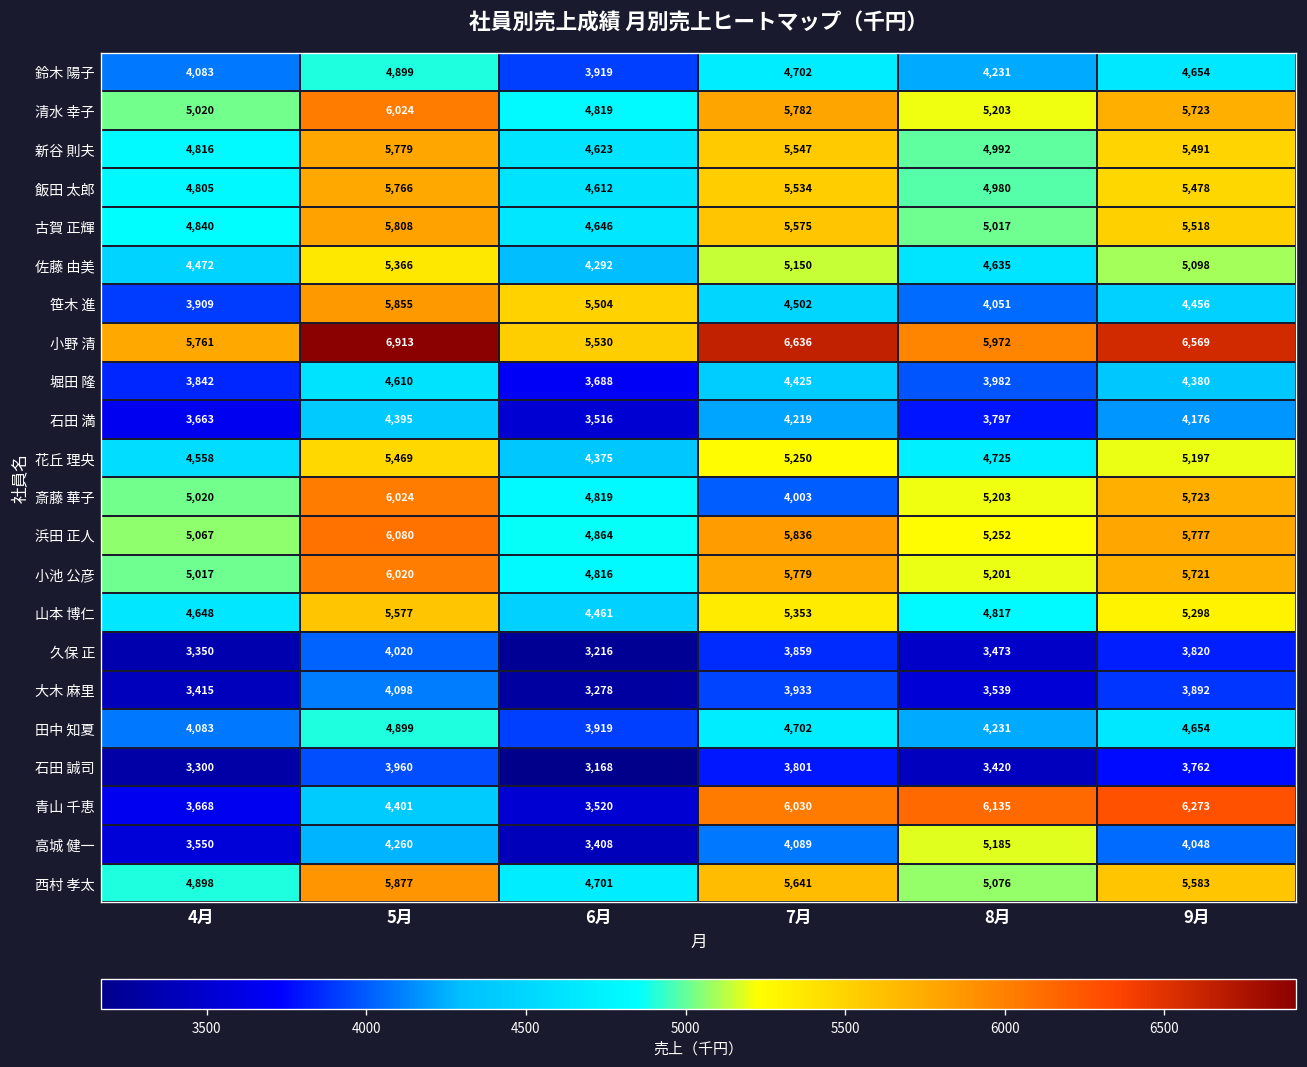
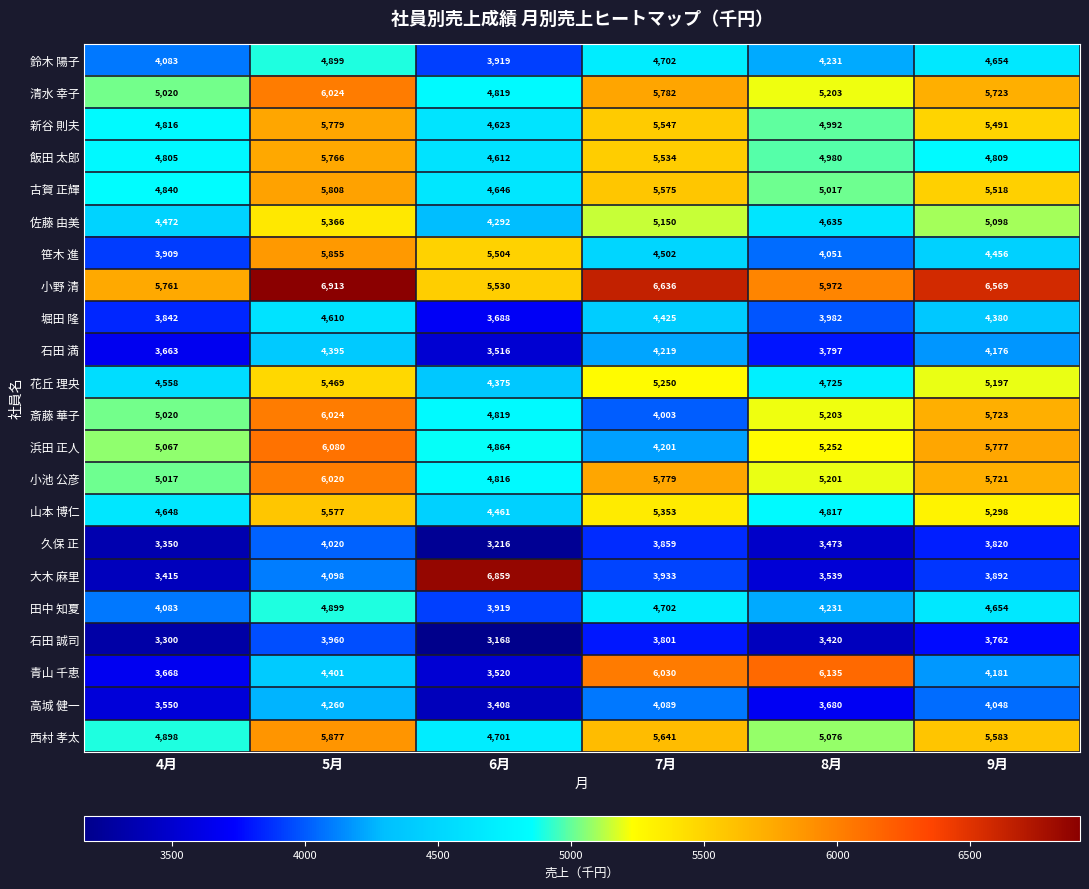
  {
    "鈴木 陽子": {
      "4月": "4,083",
      "5月": "4,899",
      "6月": "3,919",
      "7月": "4,702",
      "8月": "4,231",
      "9月": "4,654"
    },
    "清水 幸子": {
      "4月": "5,020",
      "5月": "6,024",
      "6月": "4,819",
      "7月": "5,782",
      "8月": "5,203",
      "9月": "5,723"
    },
    "新谷 則夫": {
      "4月": "4,816",
      "5月": "5,779",
      "6月": "4,623",
      "7月": "5,547",
      "8月": "4,992",
      "9月": "5,491"
    },
    "飯田 太郎": {
      "4月": "4,805",
      "5月": "5,766",
      "6月": "4,612",
      "7月": "5,534",
      "8月": "4,980",
-     "9月": "5,478"
+     "9月": "4,809"
    },
    "古賀 正輝": {
      "4月": "4,840",
      "5月": "5,808",
      "6月": "4,646",
      "7月": "5,575",
      "8月": "5,017",
      "9月": "5,518"
    },
    "佐藤 由美": {
      "4月": "4,472",
      "5月": "5,366",
      "6月": "4,292",
      "7月": "5,150",
      "8月": "4,635",
      "9月": "5,098"
    },
    "笹木 進": {
      "4月": "3,909",
      "5月": "5,855",
      "6月": "5,504",
      "7月": "4,502",
      "8月": "4,051",
      "9月": "4,456"
    },
    "小野 清": {
      "4月": "5,761",
      "5月": "6,913",
      "6月": "5,530",
      "7月": "6,636",
      "8月": "5,972",
      "9月": "6,569"
    },
    "堀田 隆": {
      "4月": "3,842",
      "5月": "4,610",
      "6月": "3,688",
      "7月": "4,425",
      "8月": "3,982",
      "9月": "4,380"
    },
    "石田 満": {
      "4月": "3,663",
      "5月": "4,395",
      "6月": "3,516",
      "7月": "4,219",
      "8月": "3,797",
      "9月": "4,176"
    },
    "花丘 理央": {
      "4月": "4,558",
      "5月": "5,469",
      "6月": "4,375",
      "7月": "5,250",
      "8月": "4,725",
      "9月": "5,197"
    },
    "斎藤 華子": {
      "4月": "5,020",
      "5月": "6,024",
      "6月": "4,819",
      "7月": "4,003",
      "8月": "5,203",
      "9月": "5,723"
    },
    "浜田 正人": {
      "4月": "5,067",
      "5月": "6,080",
      "6月": "4,864",
-     "7月": "5,836",
+     "7月": "4,201",
      "8月": "5,252",
      "9月": "5,777"
    },
    "小池 公彦": {
      "4月": "5,017",
      "5月": "6,020",
      "6月": "4,816",
      "7月": "5,779",
      "8月": "5,201",
      "9月": "5,721"
    },
    "山本 博仁": {
      "4月": "4,648",
      "5月": "5,577",
      "6月": "4,461",
      "7月": "5,353",
      "8月": "4,817",
      "9月": "5,298"
    },
    "久保 正": {
      "4月": "3,350",
      "5月": "4,020",
      "6月": "3,216",
      "7月": "3,859",
      "8月": "3,473",
      "9月": "3,820"
    },
    "大木 麻里": {
      "4月": "3,415",
      "5月": "4,098",
-     "6月": "3,278",
+     "6月": "6,859",
      "7月": "3,933",
      "8月": "3,539",
      "9月": "3,892"
    },
    "田中 知夏": {
      "4月": "4,083",
      "5月": "4,899",
      "6月": "3,919",
      "7月": "4,702",
      "8月": "4,231",
      "9月": "4,654"
    },
    "石田 誠司": {
      "4月": "3,300",
      "5月": "3,960",
      "6月": "3,168",
      "7月": "3,801",
      "8月": "3,420",
      "9月": "3,762"
    },
    "青山 千恵": {
      "4月": "3,668",
      "5月": "4,401",
      "6月": "3,520",
      "7月": "6,030",
      "8月": "6,135",
-     "9月": "6,273"
+     "9月": "4,181"
    },
    "高城 健一": {
      "4月": "3,550",
      "5月": "4,260",
      "6月": "3,408",
      "7月": "4,089",
-     "8月": "5,185",
+     "8月": "3,680",
      "9月": "4,048"
    },
    "西村 孝太": {
      "4月": "4,898",
      "5月": "5,877",
      "6月": "4,701",
      "7月": "5,641",
      "8月": "5,076",
      "9月": "5,583"
    }
  }
